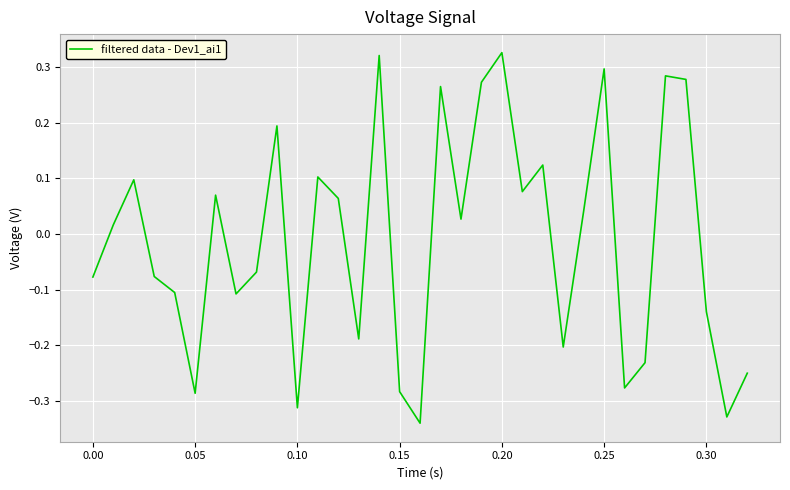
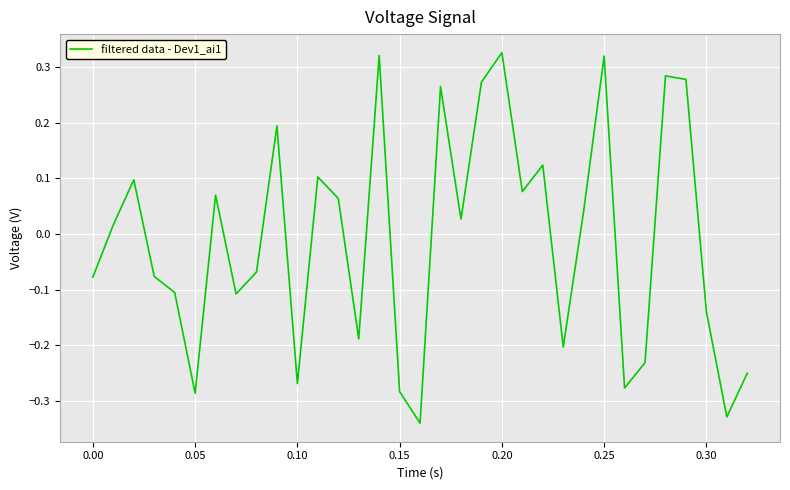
  {
    "0.00": -0.08,
    "0.05": -0.29,
-   "0.10": -0.31,
+   "0.10": -0.27,
    "0.15": -0.28,
    "0.20": 0.33,
-   "0.25": 0.30,
+   "0.25": 0.32,
    "0.30": -0.14
  }
